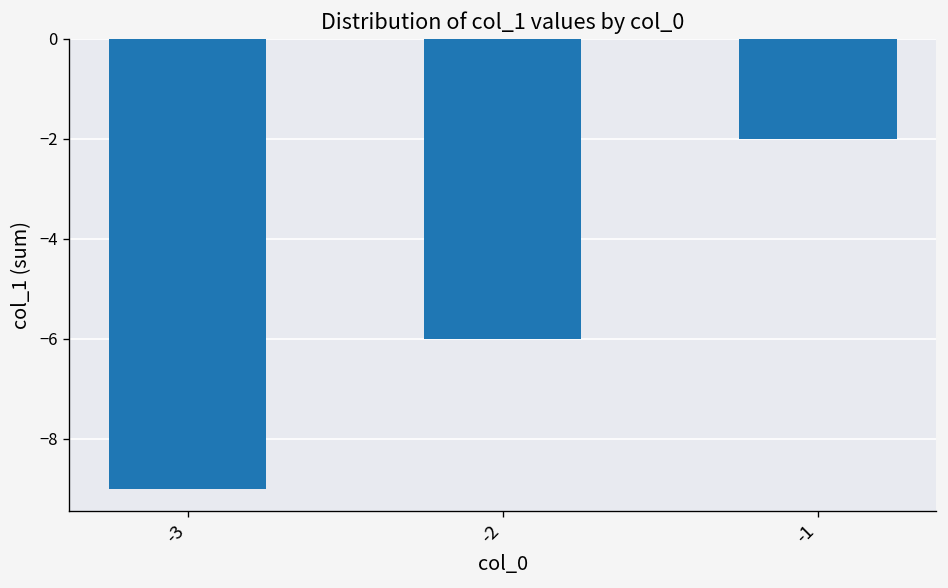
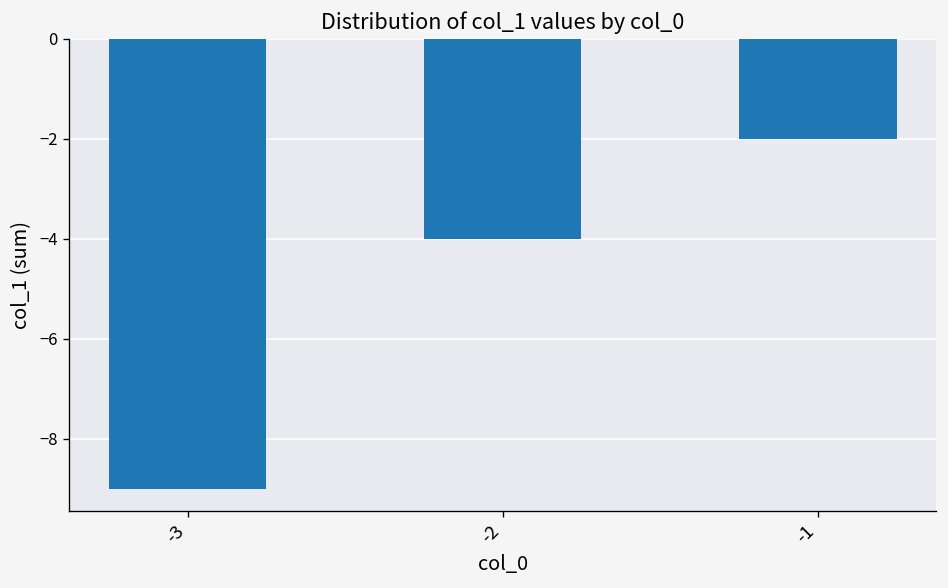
  {
    "-3": -9,
-   "-2": -6,
+   "-2": -4,
    "-1": -2
  }
